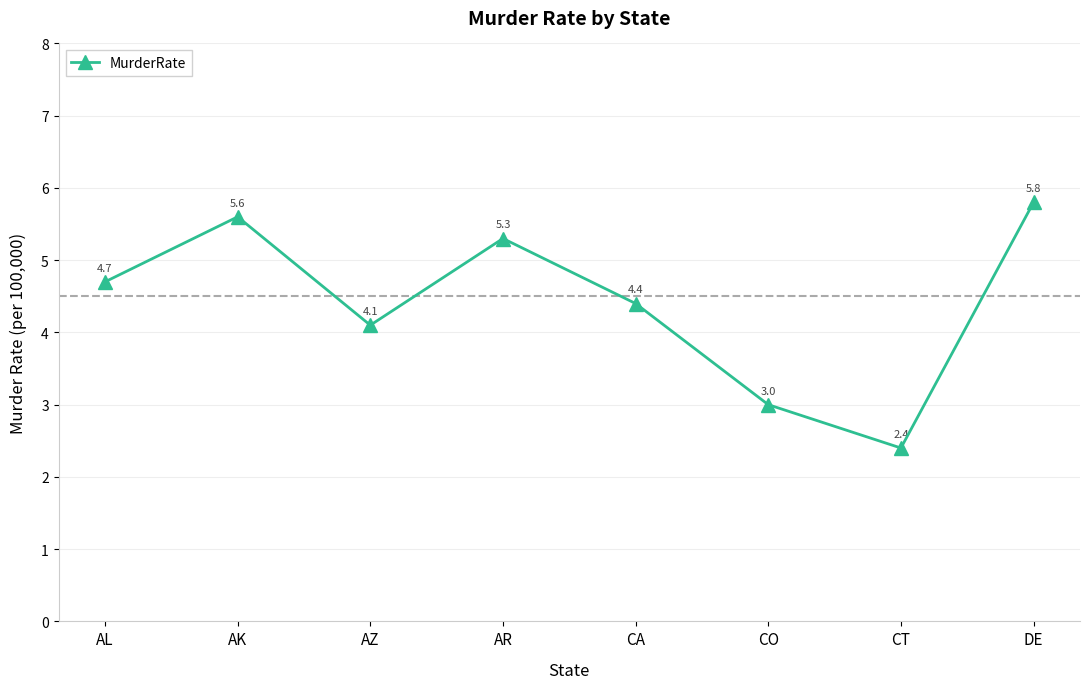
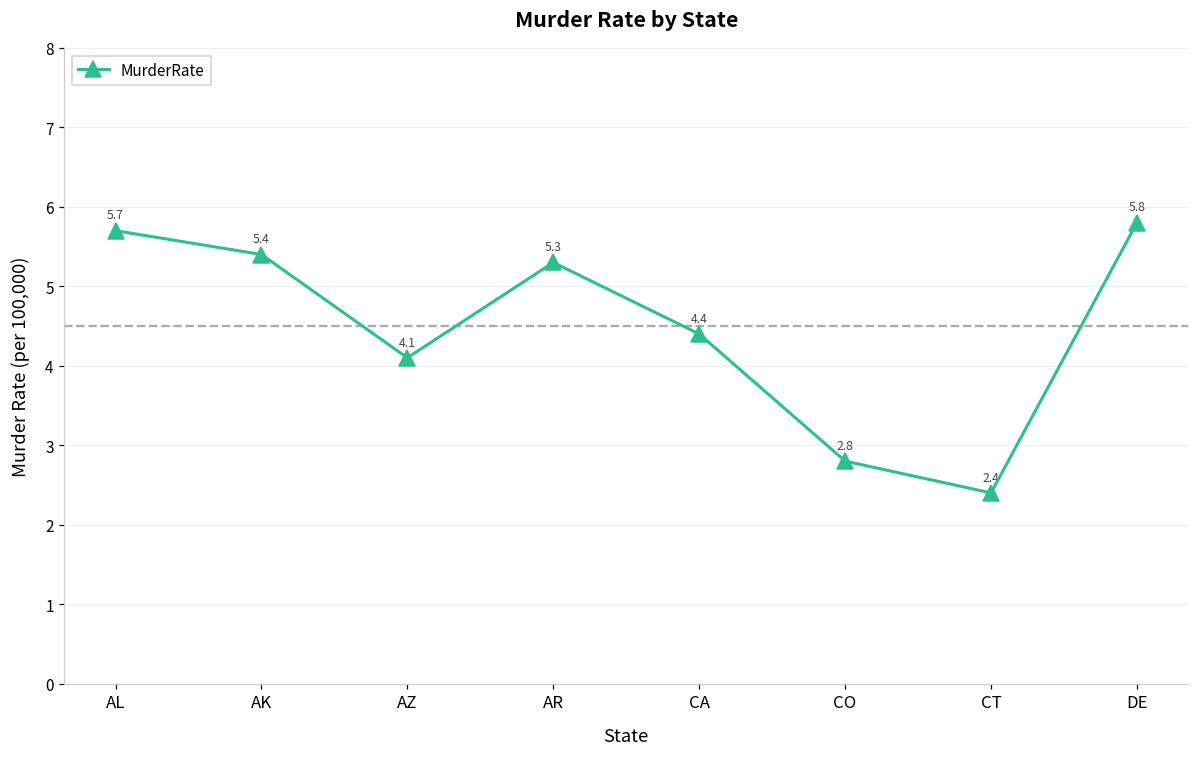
  {
-   "AL": 4.7,
-   "AK": 5.6,
+   "AL": 5.7,
+   "AK": 5.4,
    "AZ": 4.1,
    "AR": 5.3,
    "CA": 4.4,
-   "CO": 3.0,
+   "CO": 2.8,
    "CT": 2.4,
    "DE": 5.8
  }
